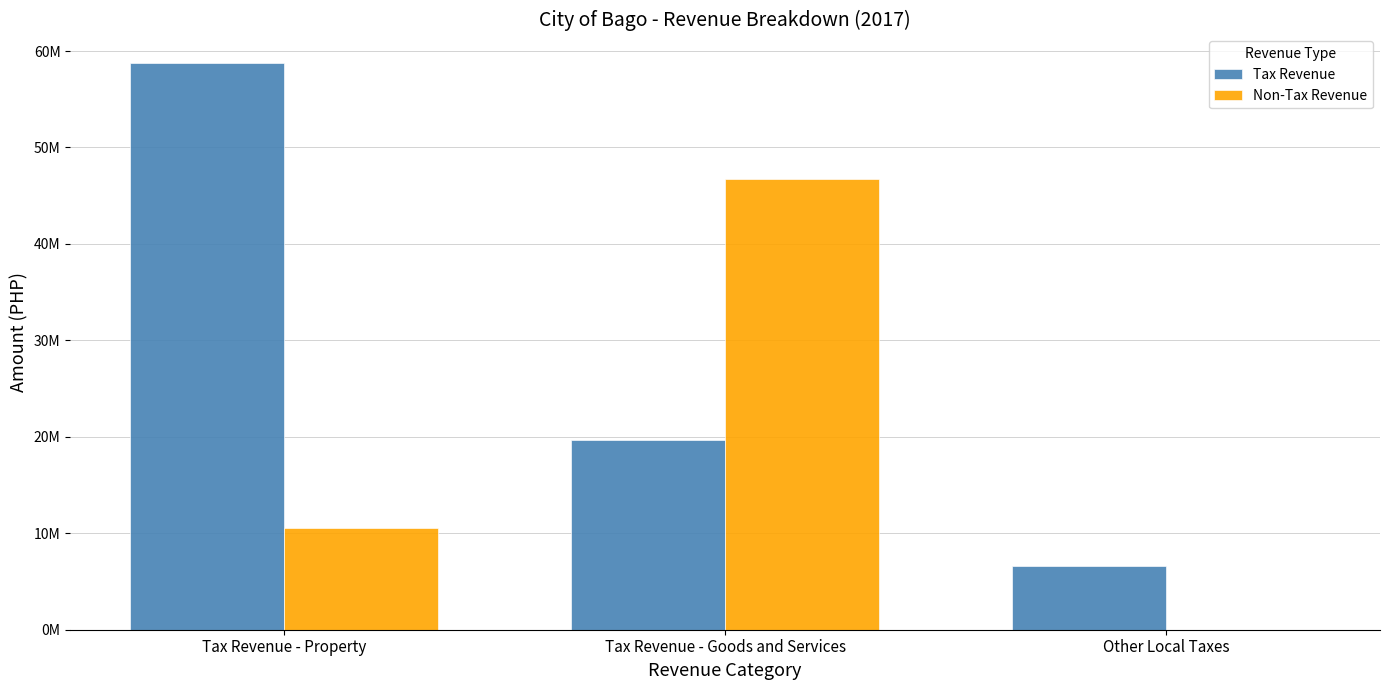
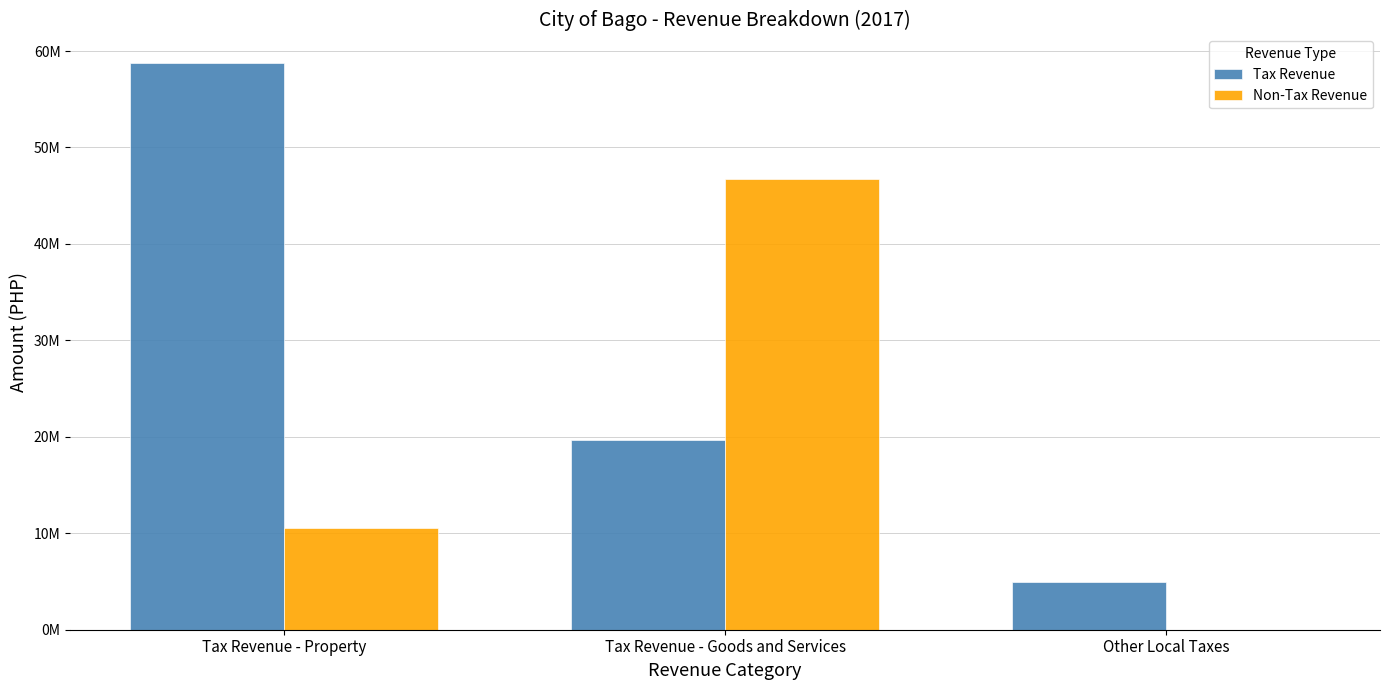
  {
    "Tax Revenue": {
      "Tax Revenue - Property": 59000000,
      "Tax Revenue - Goods and Services": 20000000,
-     "Other Local Taxes": 7000000
+     "Other Local Taxes": 5000000
    },
    "Non-Tax Revenue": {
      "Tax Revenue - Property": 11000000,
      "Tax Revenue - Goods and Services": 47000000,
      "Other Local Taxes": 0
    }
  }
